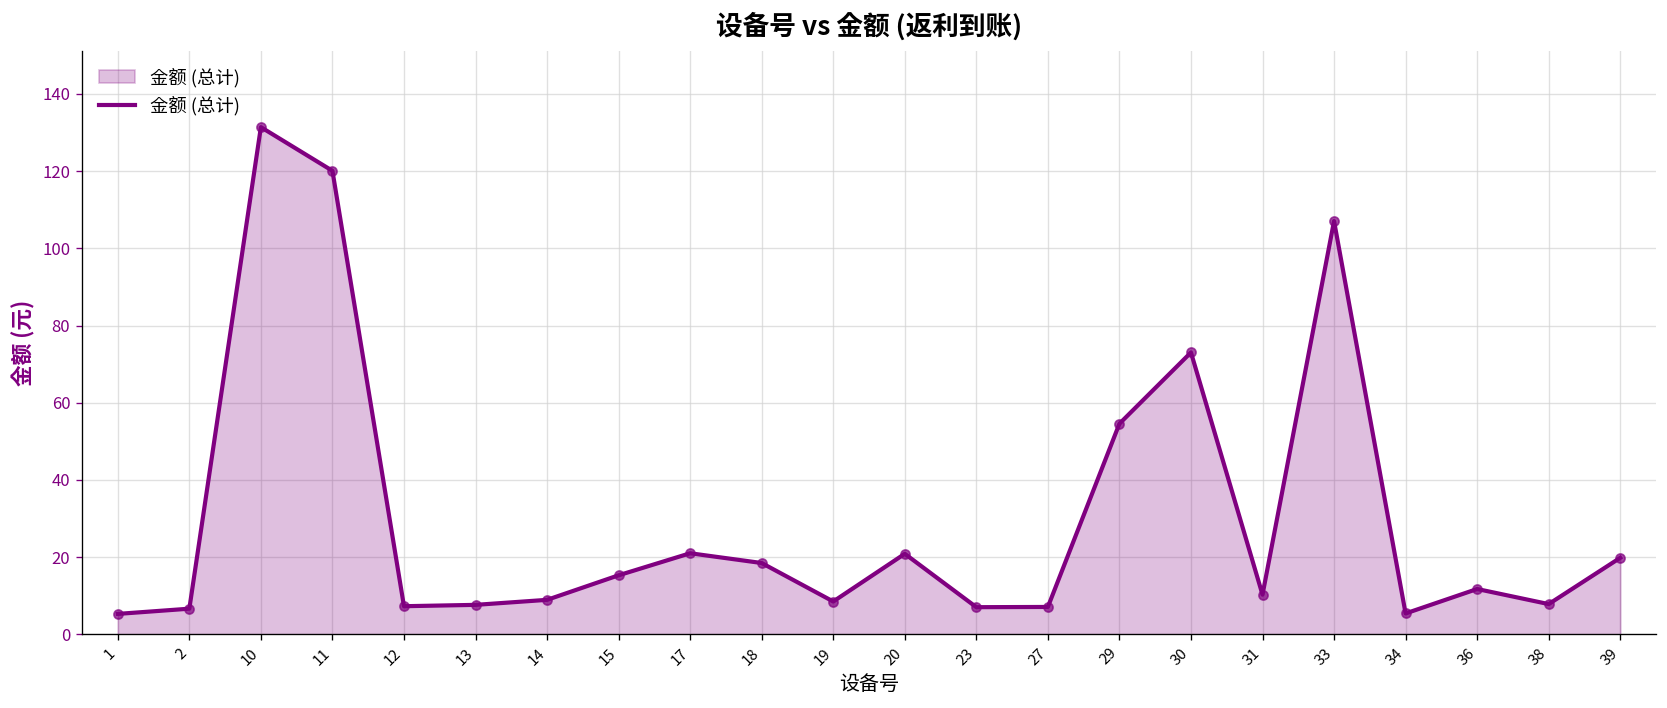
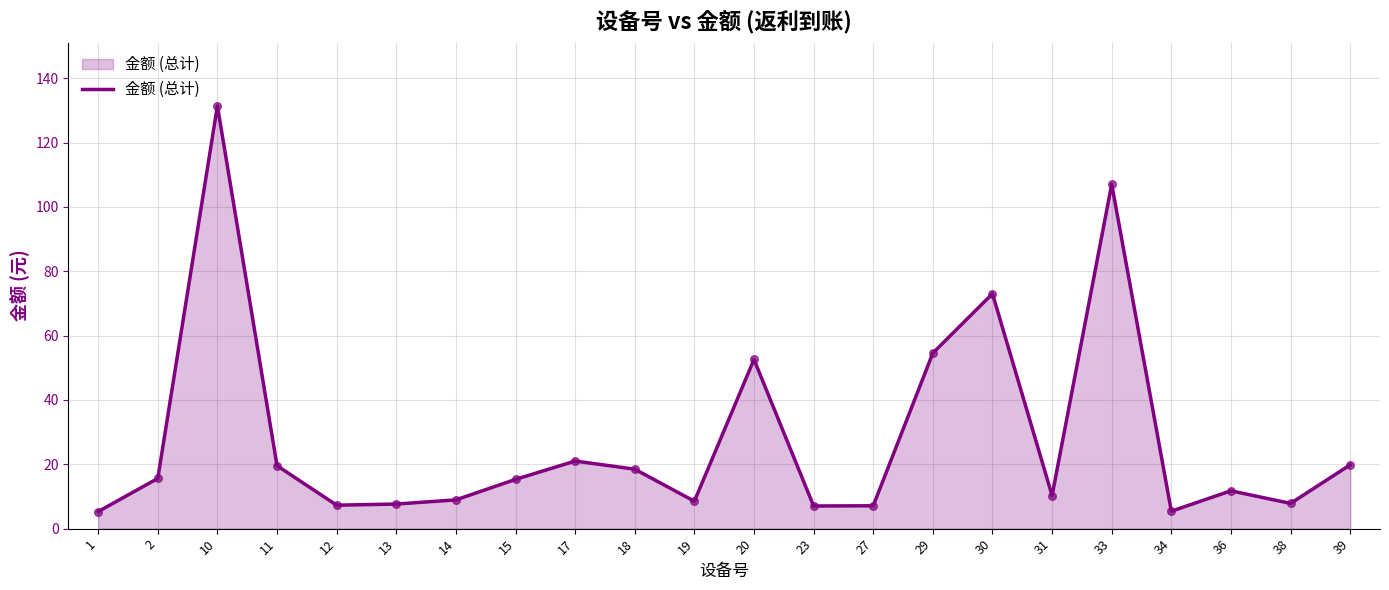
  {
    "1": 5,
-   "2": 7,
+   "2": 16,
    "10": 131,
-   "11": 120,
+   "11": 20,
    "12": 7,
    "13": 8,
    "14": 9,
    "15": 15,
    "17": 21,
    "18": 18,
    "19": 9,
-   "20": 21,
+   "20": 53,
    "23": 7,
    "27": 7,
    "29": 55,
    "30": 73,
    "31": 10,
    "33": 107,
    "34": 5,
    "36": 12,
    "38": 8,
    "39": 20
  }
